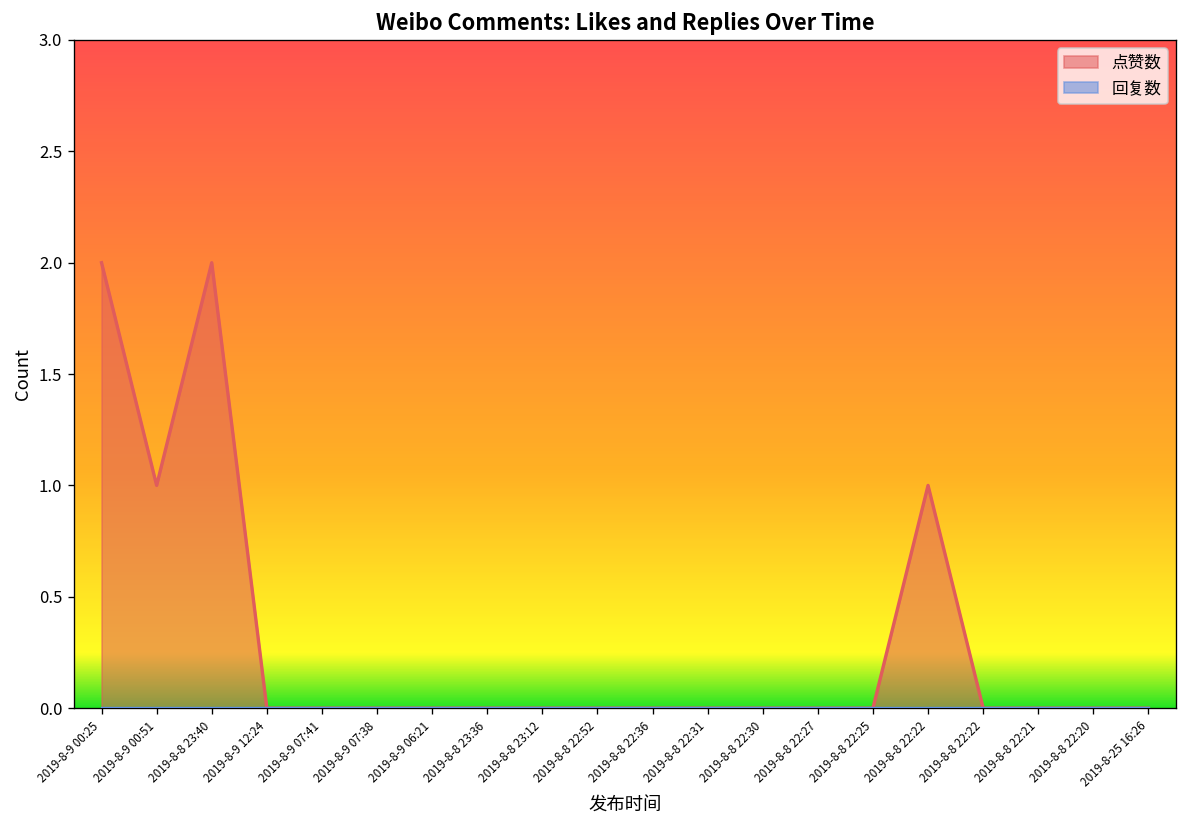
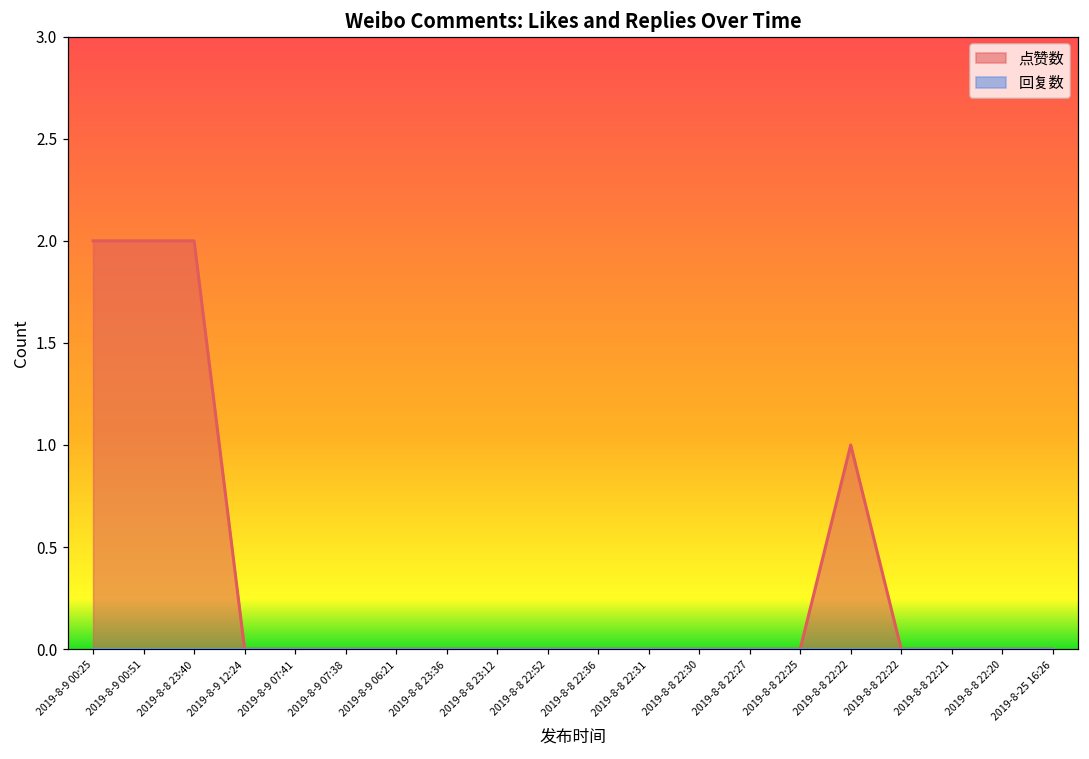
  {
    "点赞数": {
      "2019-8-9 00:25": 2,
-     "2019-8-9 00:51": 1,
+     "2019-8-9 00:51": 2,
      "2019-8-8 23:40": 2
    },
    "回复数": {
      "2019-8-9 00:25": 0,
      "2019-8-9 00:51": 0,
      "2019-8-8 23:40": 0
    }
  }
